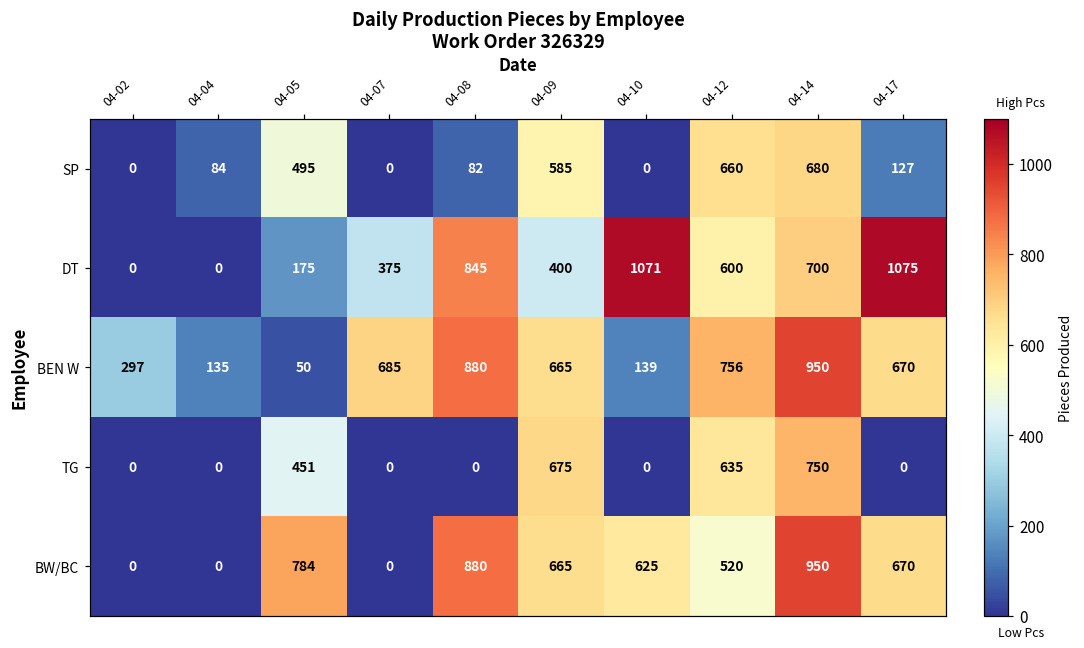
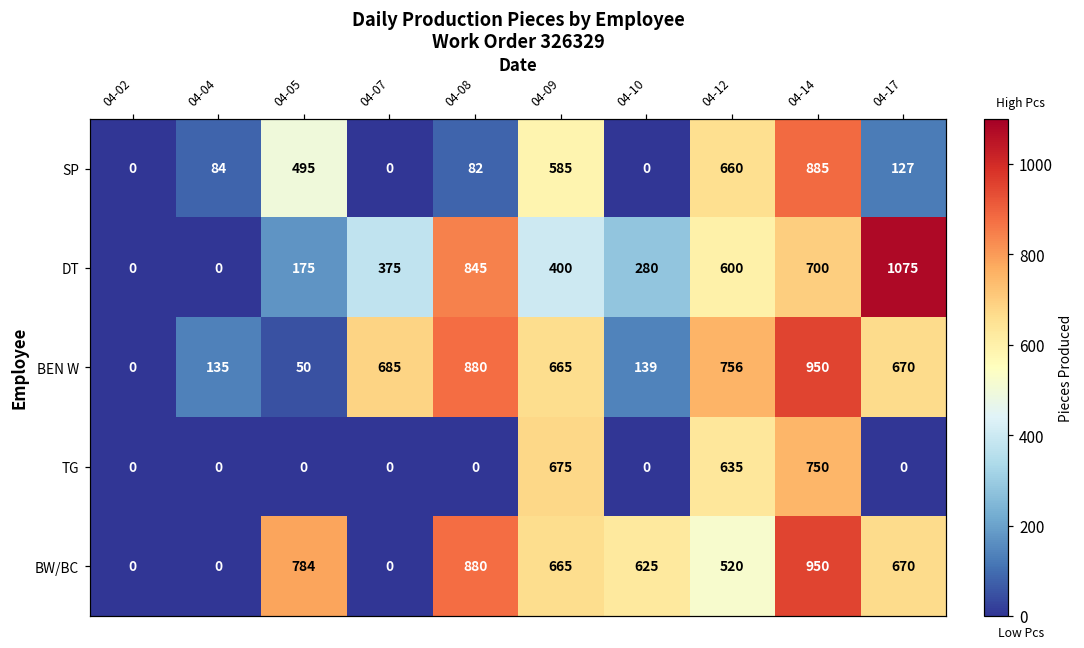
  {
    "SP": {
      "04-02": 0,
      "04-04": 84,
      "04-05": 495,
      "04-07": 0,
      "04-08": 82,
      "04-09": 585,
      "04-10": 0,
      "04-12": 660,
-     "04-14": 680,
+     "04-14": 885,
      "04-17": 127
    },
    "DT": {
      "04-02": 0,
      "04-04": 0,
      "04-05": 175,
      "04-07": 375,
      "04-08": 845,
      "04-09": 400,
-     "04-10": 1071,
+     "04-10": 280,
      "04-12": 600,
      "04-14": 700,
      "04-17": 1075
    },
    "BEN W": {
-     "04-02": 297,
+     "04-02": 0,
      "04-04": 135,
      "04-05": 50,
      "04-07": 685,
      "04-08": 880,
      "04-09": 665,
      "04-10": 139,
      "04-12": 756,
      "04-14": 950,
      "04-17": 670
    },
    "TG": {
      "04-02": 0,
      "04-04": 0,
-     "04-05": 451,
+     "04-05": 0,
      "04-07": 0,
      "04-08": 0,
      "04-09": 675,
      "04-10": 0,
      "04-12": 635,
      "04-14": 750,
      "04-17": 0
    },
    "BW/BC": {
      "04-02": 0,
      "04-04": 0,
      "04-05": 784,
      "04-07": 0,
      "04-08": 880,
      "04-09": 665,
      "04-10": 625,
      "04-12": 520,
      "04-14": 950,
      "04-17": 670
    }
  }
